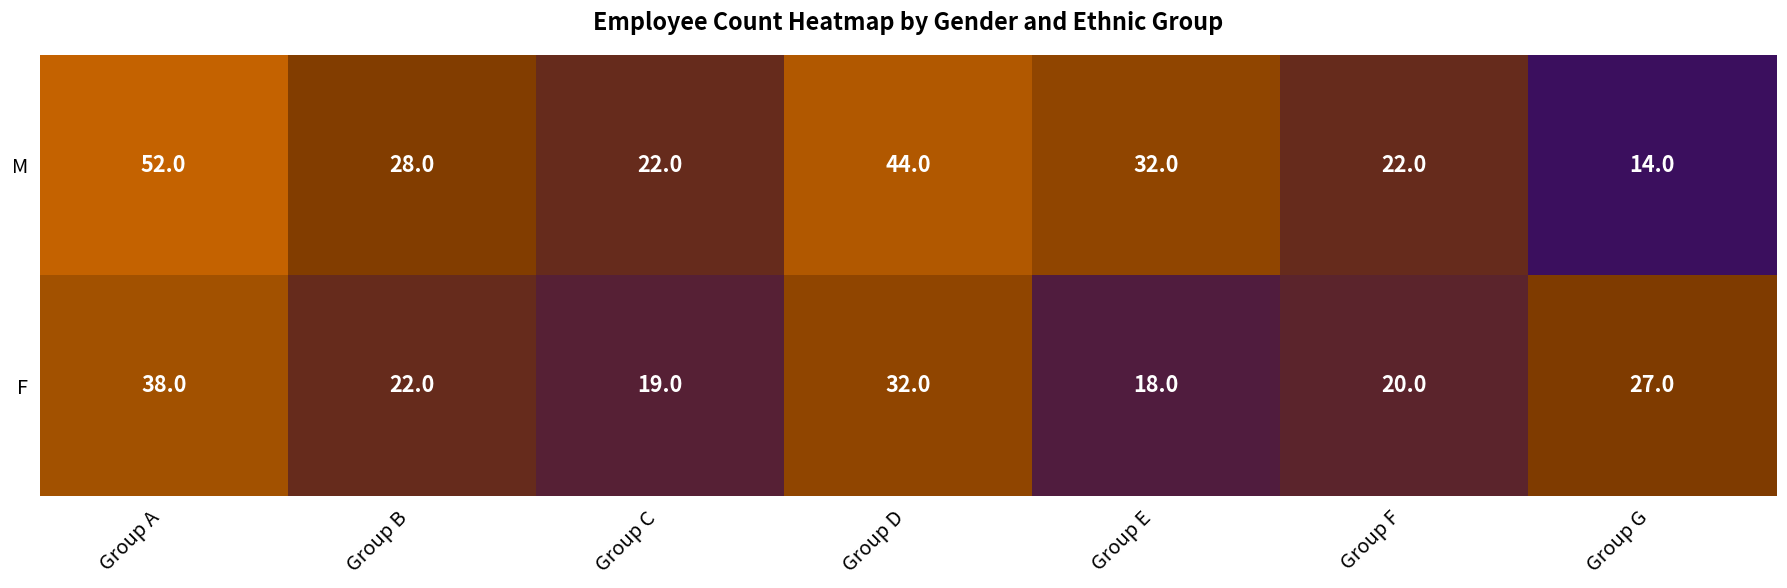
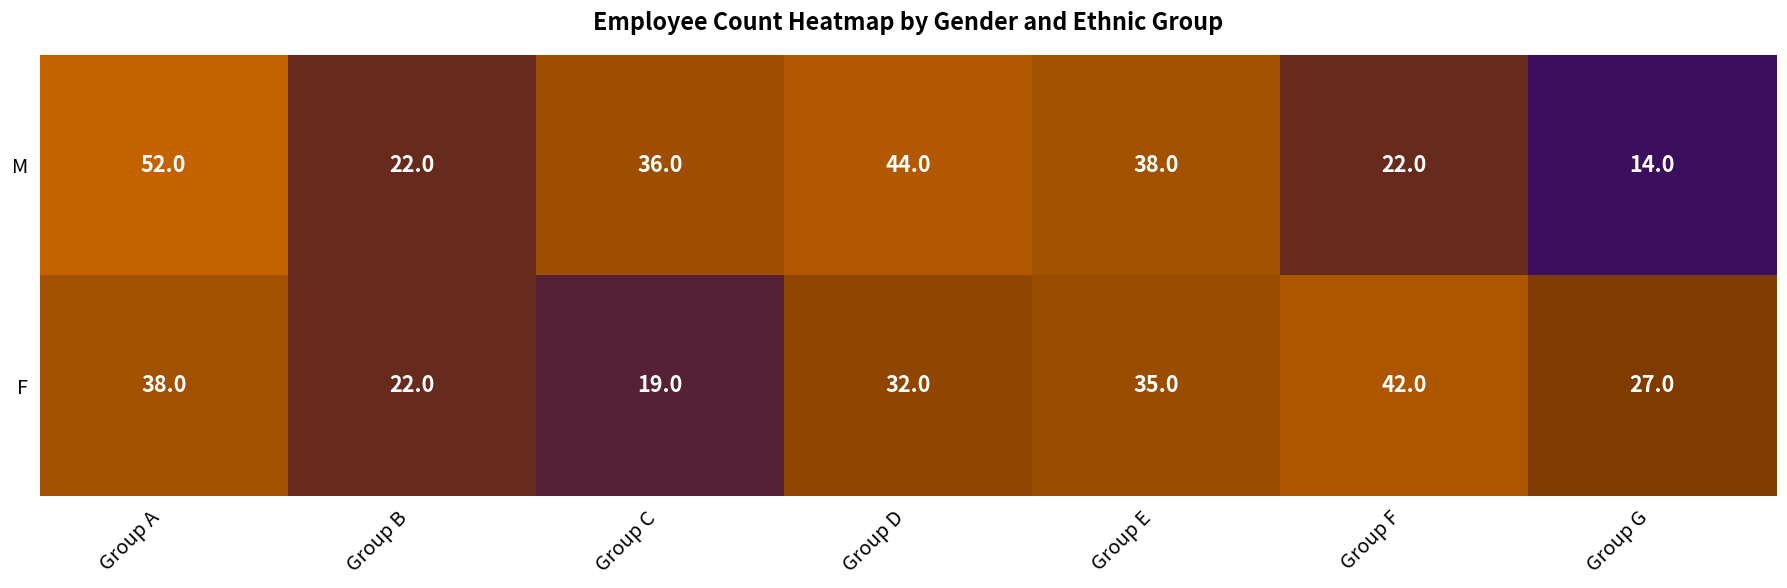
  {
    "M": {
      "Group A": 52.0,
-     "Group B": 28.0,
-     "Group C": 22.0,
+     "Group B": 22.0,
+     "Group C": 36.0,
      "Group D": 44.0,
-     "Group E": 32.0,
+     "Group E": 38.0,
      "Group F": 22.0,
      "Group G": 14.0
    },
    "F": {
      "Group A": 38.0,
      "Group B": 22.0,
      "Group C": 19.0,
      "Group D": 32.0,
-     "Group E": 18.0,
-     "Group F": 20.0,
+     "Group E": 35.0,
+     "Group F": 42.0,
      "Group G": 27.0
    }
  }
